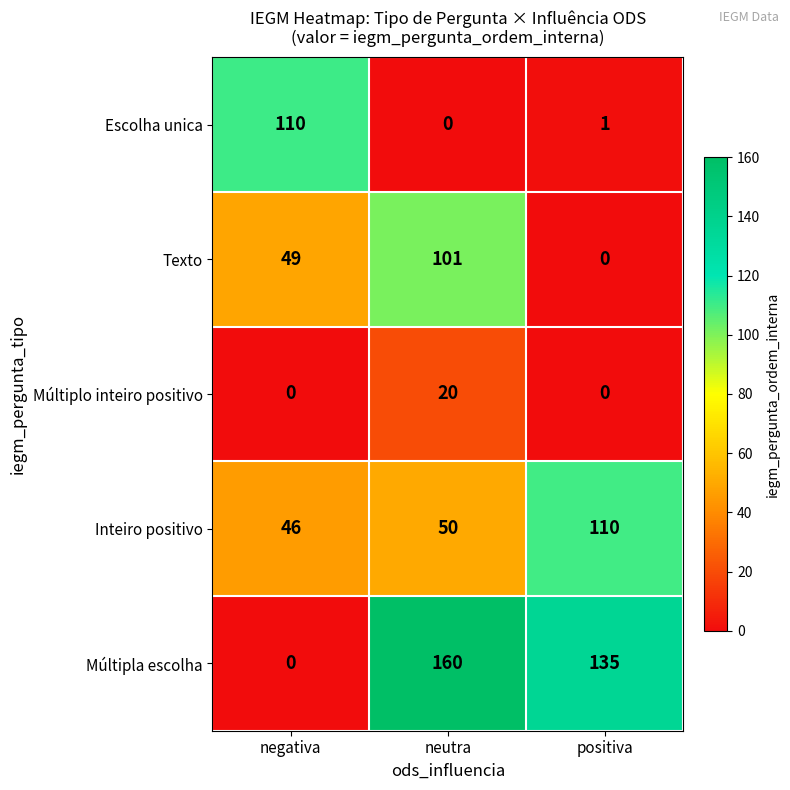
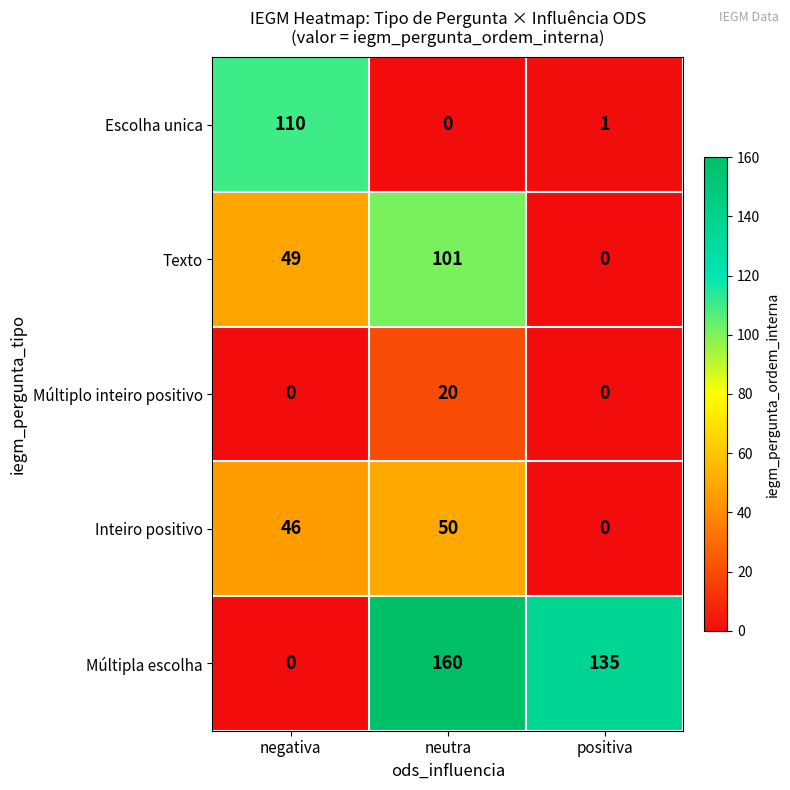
  {
    "Escolha unica": {
      "negativa": 110,
      "neutra": 0,
      "positiva": 1
    },
    "Texto": {
      "negativa": 49,
      "neutra": 101,
      "positiva": 0
    },
    "Múltiplo inteiro positivo": {
      "negativa": 0,
      "neutra": 20,
      "positiva": 0
    },
    "Inteiro positivo": {
      "negativa": 46,
      "neutra": 50,
-     "positiva": 110
+     "positiva": 0
    },
    "Múltipla escolha": {
      "negativa": 0,
      "neutra": 160,
      "positiva": 135
    }
  }
